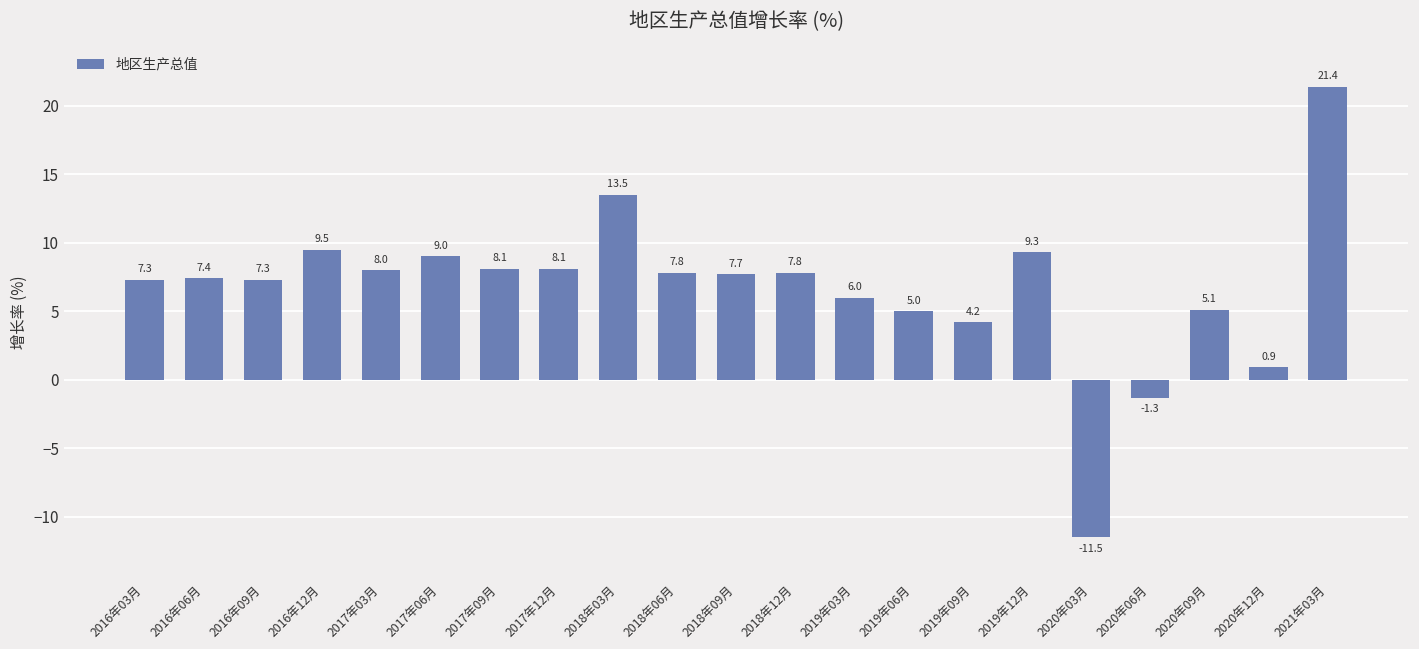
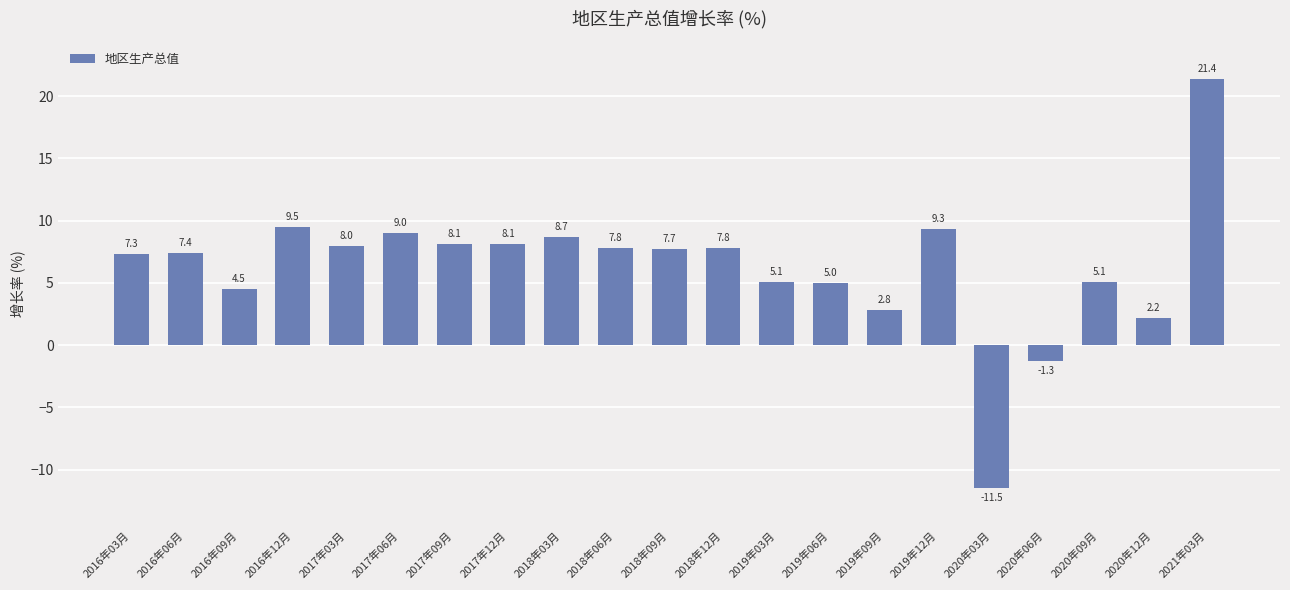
  {
    "2016年03月": 7.3,
    "2016年06月": 7.4,
-   "2016年09月": 7.3,
+   "2016年09月": 4.5,
    "2016年12月": 9.5,
    "2017年03月": 8.0,
    "2017年06月": 9.0,
    "2017年09月": 8.1,
    "2017年12月": 8.1,
-   "2018年03月": 13.5,
+   "2018年03月": 8.7,
    "2018年06月": 7.8,
    "2018年09月": 7.7,
    "2018年12月": 7.8,
-   "2019年03月": 6.0,
+   "2019年03月": 5.1,
    "2019年06月": 5.0,
-   "2019年09月": 4.2,
+   "2019年09月": 2.8,
    "2019年12月": 9.3,
    "2020年03月": -11.5,
    "2020年06月": -1.3,
    "2020年09月": 5.1,
-   "2020年12月": 0.9,
+   "2020年12月": 2.2,
    "2021年03月": 21.4
  }
